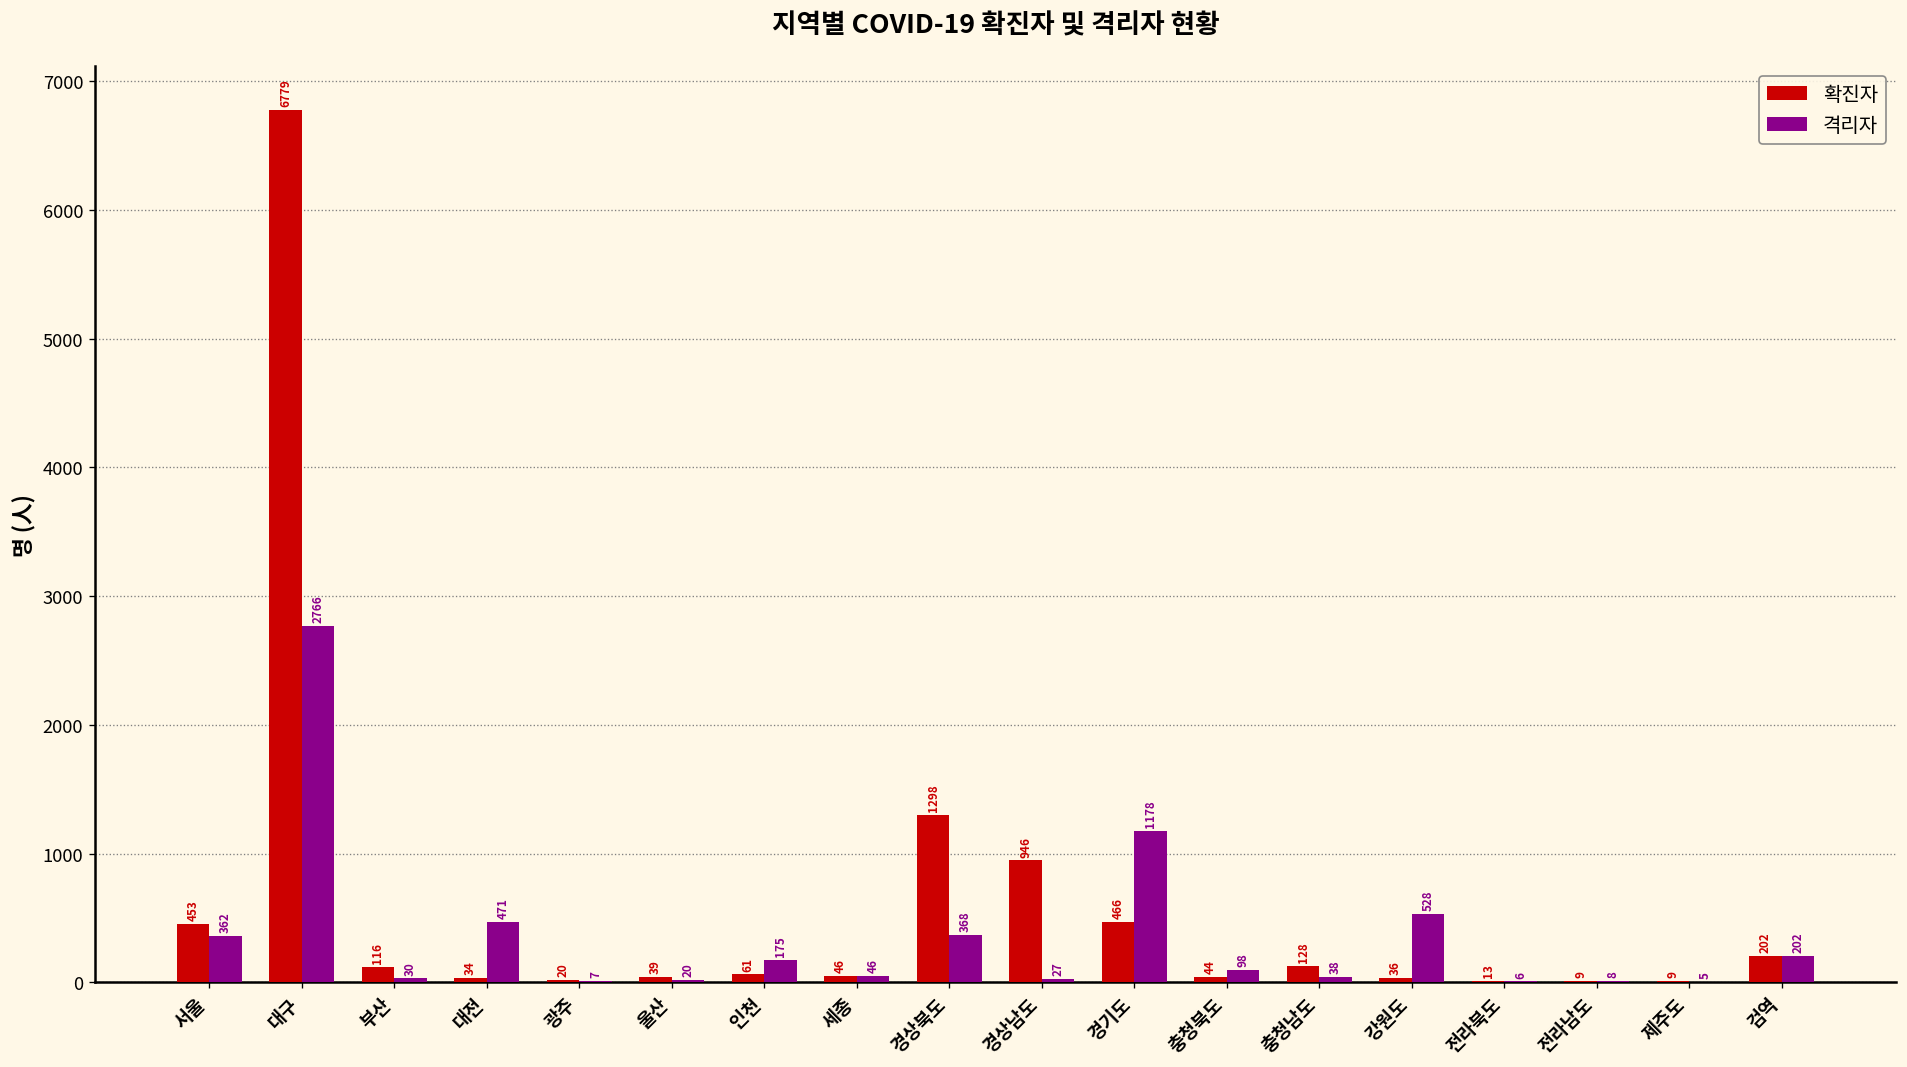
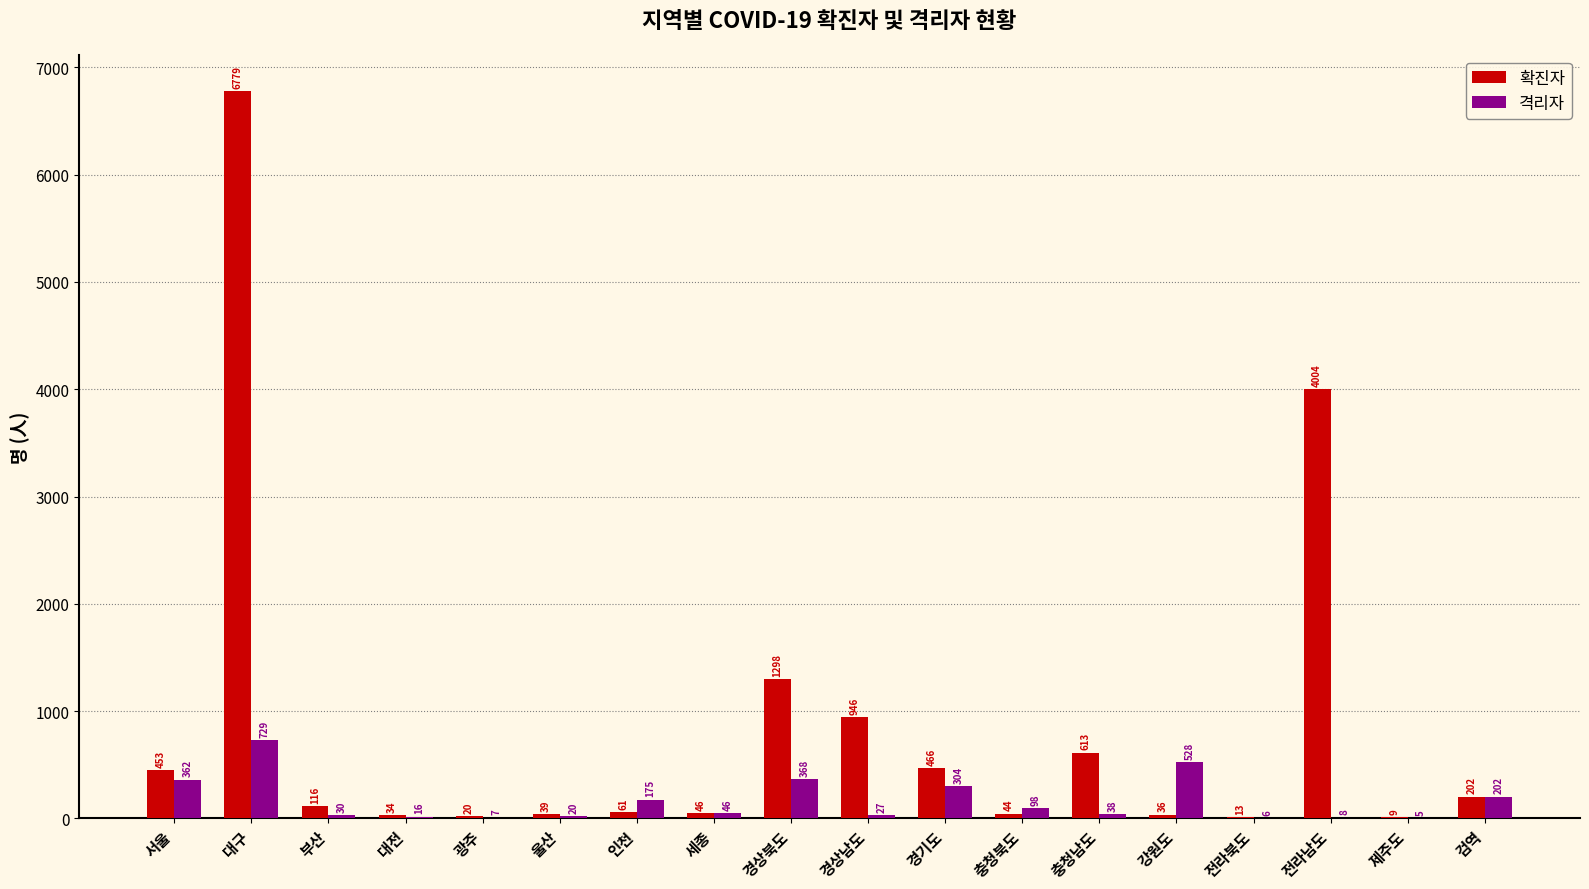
  {
    "확진자": {
      "서울": 453,
      "대구": 6779,
      "부산": 116,
      "대전": 34,
      "광주": 20,
      "울산": 39,
      "인천": 61,
      "세종": 46,
      "경상북도": 1298,
      "경상남도": 946,
      "경기도": 466,
      "충청북도": 44,
-     "충청남도": 128,
+     "충청남도": 613,
      "강원도": 36,
      "전라북도": 13,
-     "전라남도": 9,
+     "전라남도": 4004,
      "제주도": 9,
      "검역": 202
    },
    "격리자": {
      "서울": 362,
-     "대구": 2766,
+     "대구": 729,
      "부산": 30,
-     "대전": 471,
+     "대전": 16,
      "광주": 7,
      "울산": 20,
      "인천": 175,
      "세종": 46,
      "경상북도": 368,
      "경상남도": 27,
-     "경기도": 1178,
+     "경기도": 304,
      "충청북도": 98,
      "충청남도": 38,
      "강원도": 528,
      "전라북도": 6,
      "전라남도": 8,
      "제주도": 5,
      "검역": 202
    }
  }
